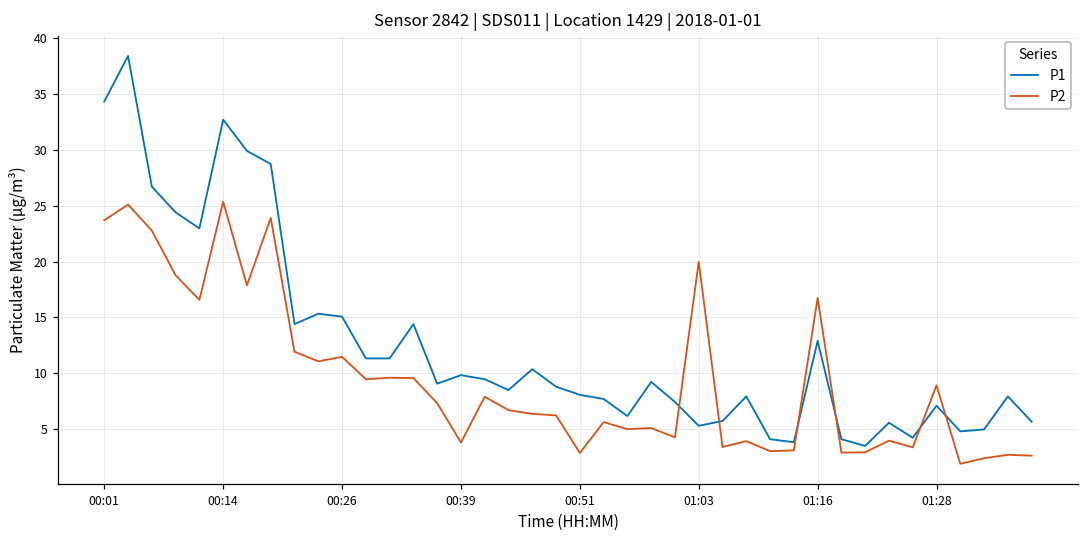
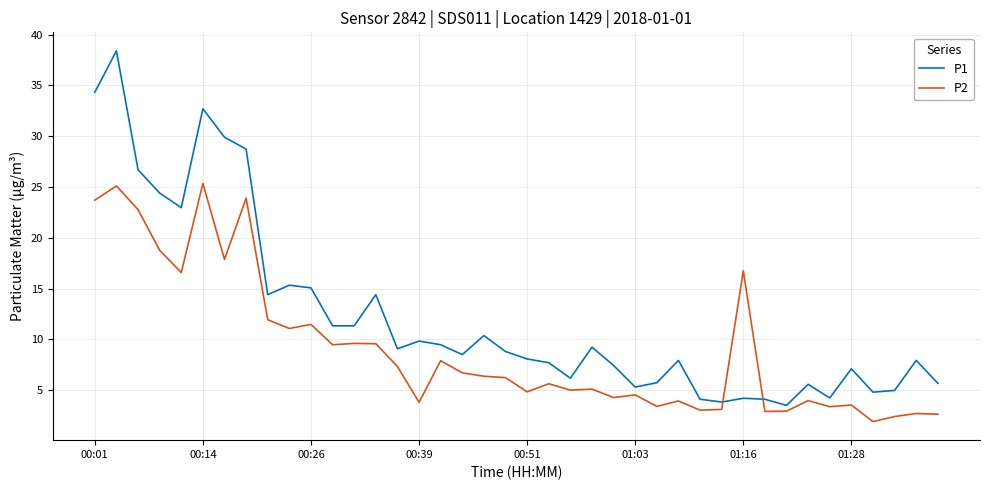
  {
    "P1": {
      "00:01": 34.3,
      "00:14": 32.7,
      "00:26": 15.1,
      "00:39": 9.8,
      "00:51": 8.1,
      "01:03": 5.3,
-     "01:16": 12.9,
+     "01:16": 4.2,
      "01:28": 7.1
    },
    "P2": {
      "00:01": 23.7,
      "00:14": 25.4,
      "00:26": 11.5,
      "00:39": 3.8,
-     "00:51": 2.9,
-     "01:03": 20.0,
+     "00:51": 4.8,
+     "01:03": 4.5,
      "01:16": 16.8,
-     "01:28": 8.9
+     "01:28": 3.5
    }
  }
